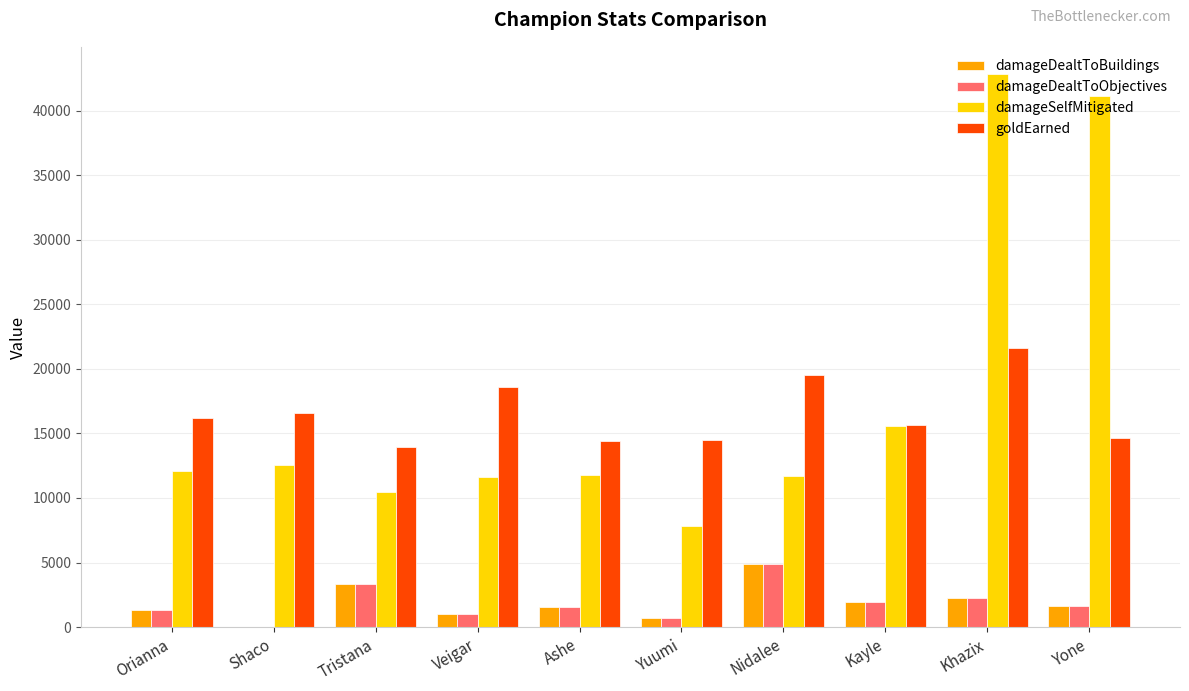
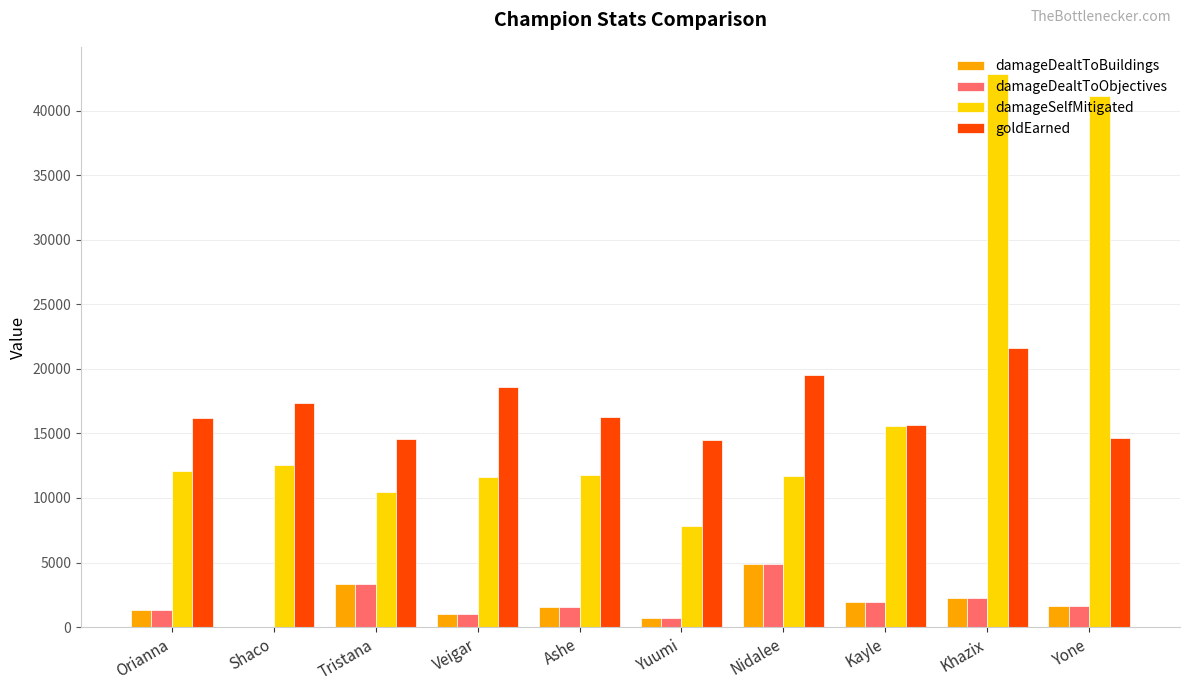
  {
    "damageDealtToObjectives": {
      "Orianna": 1300,
      "Tristana": 3300,
      "Veigar": 1000,
      "Ashe": 1600,
      "Yuumi": 700,
      "Nidalee": 4900,
      "Kayle": 1900,
      "Khazix": 2300,
      "Yone": 1600
    },
    "goldEarned": {
      "Orianna": 16200,
-     "Shaco": 16600,
-     "Tristana": 13900,
+     "Shaco": 17300,
+     "Tristana": 14600,
      "Veigar": 18600,
-     "Ashe": 14400,
+     "Ashe": 16300,
      "Yuumi": 14500,
      "Nidalee": 19500,
      "Kayle": 15700,
      "Khazix": 21600,
      "Yone": 14700
    }
  }
